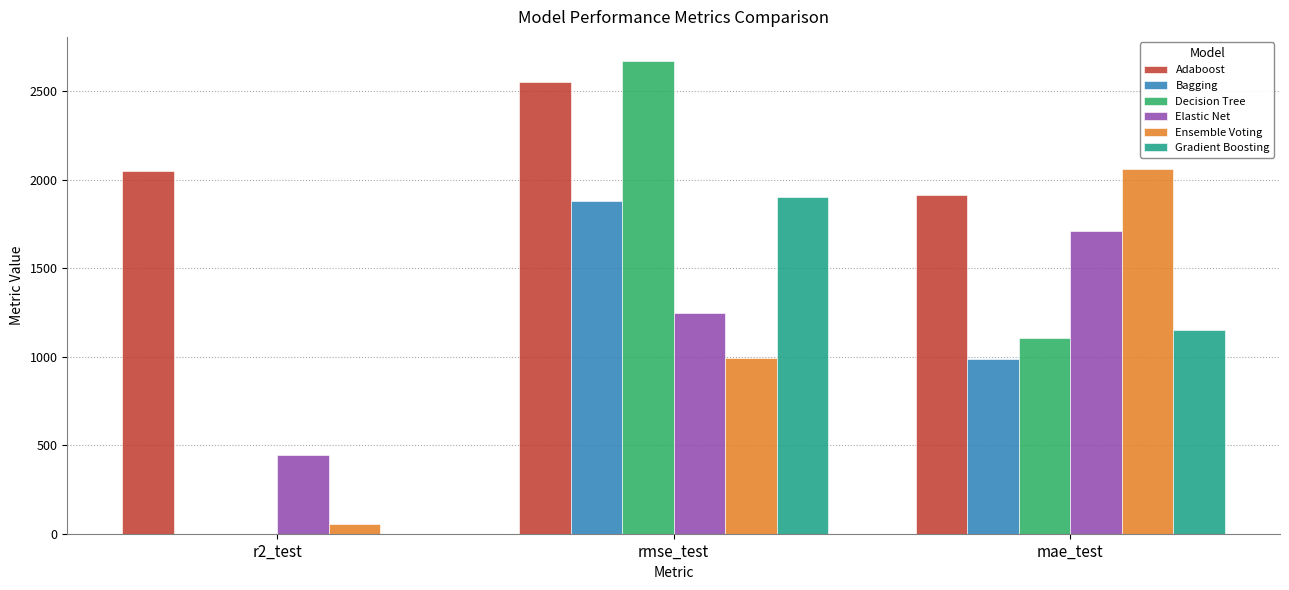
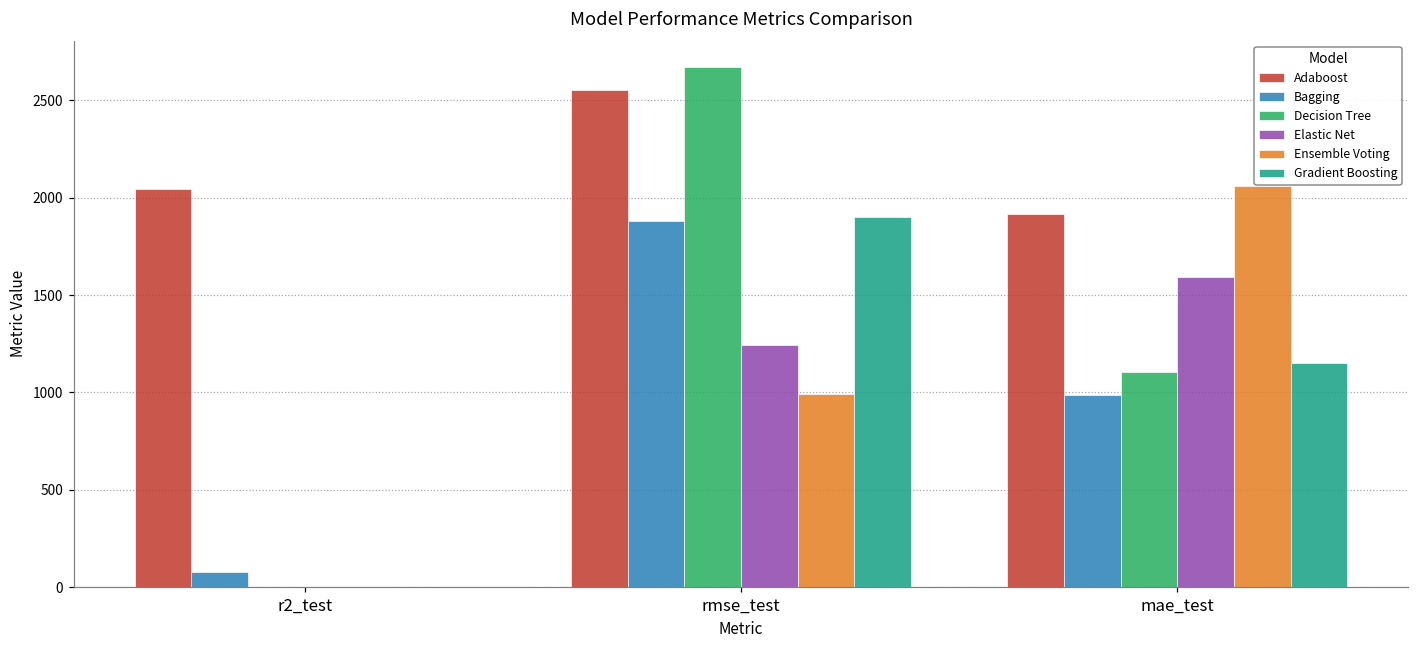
  {
    "Adaboost": {
      "r2_test": 2050,
      "rmse_test": 2550,
      "mae_test": 1920
    },
    "Bagging": {
-     "r2_test": 0,
+     "r2_test": 80,
      "rmse_test": 1880,
      "mae_test": 990
    },
    "Elastic Net": {
-     "r2_test": 450,
+     "r2_test": 0,
      "rmse_test": 1250,
-     "mae_test": 1710
+     "mae_test": 1600
    },
    "Ensemble Voting": {
-     "r2_test": 60,
+     "r2_test": 0,
      "rmse_test": 990,
      "mae_test": 2060
    }
  }
